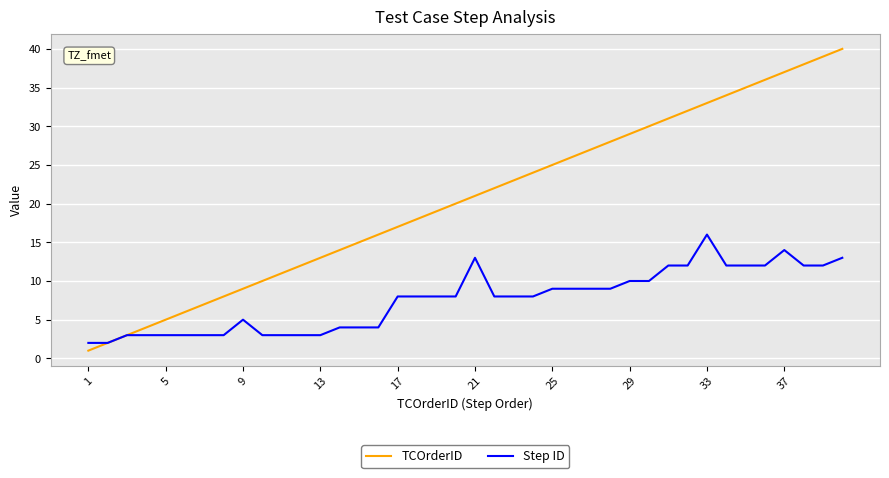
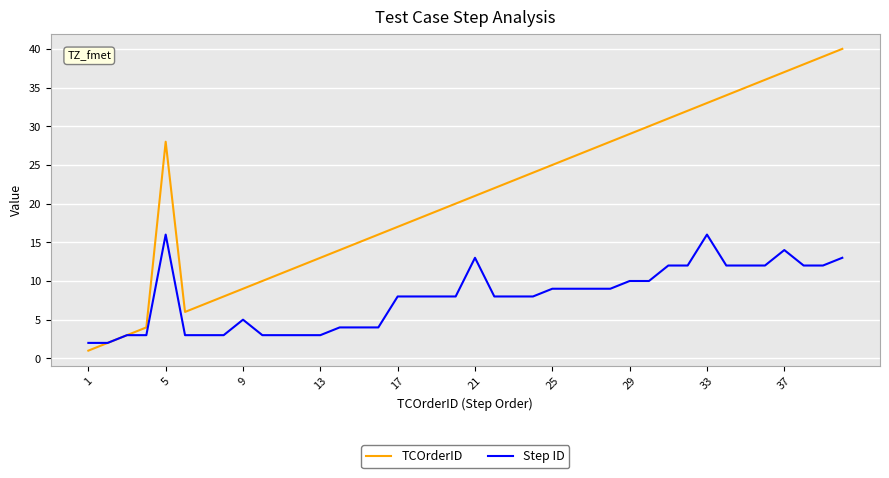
  {
    "TCOrderID": {
      "1": 1,
-     "5": 5,
+     "5": 28,
      "9": 9,
      "13": 13,
      "17": 17,
      "21": 21,
      "25": 25,
      "29": 29,
      "33": 33,
      "37": 37
    },
    "Step ID": {
      "1": 2,
-     "5": 3,
+     "5": 16,
      "9": 5,
      "13": 3,
      "17": 8,
      "21": 13,
      "25": 9,
      "29": 10,
      "33": 16,
      "37": 14
    }
  }
